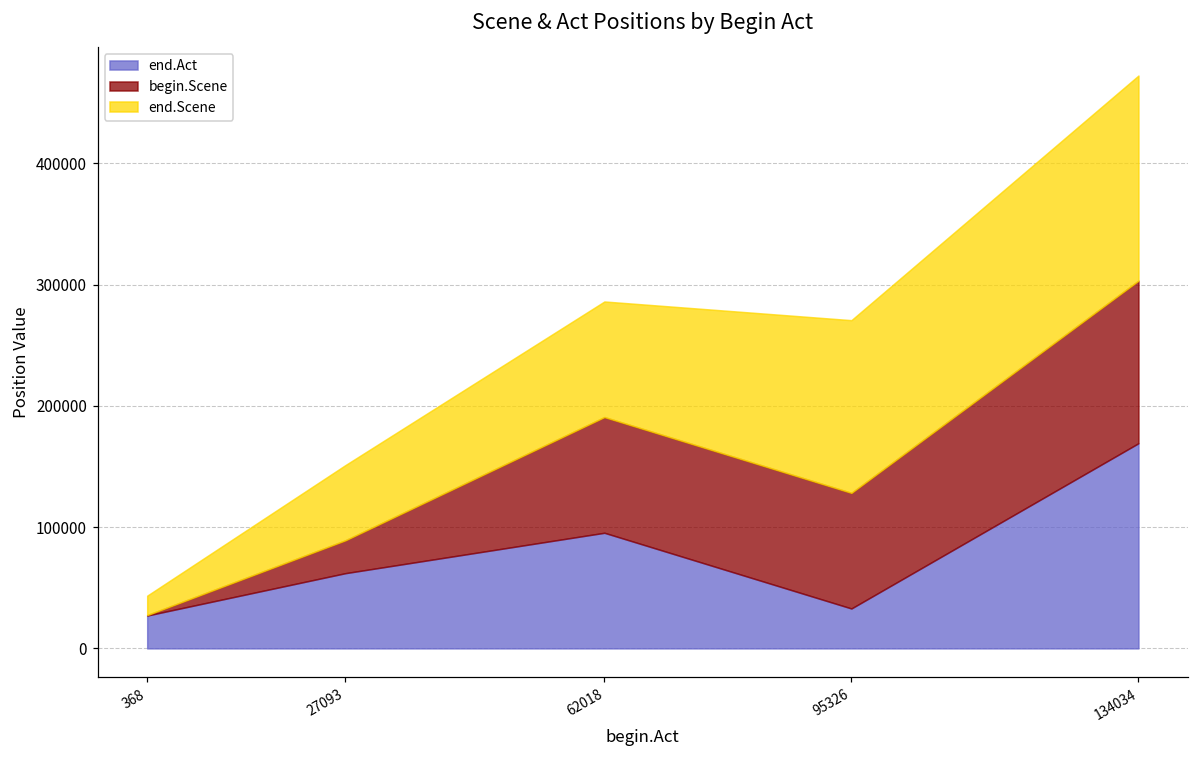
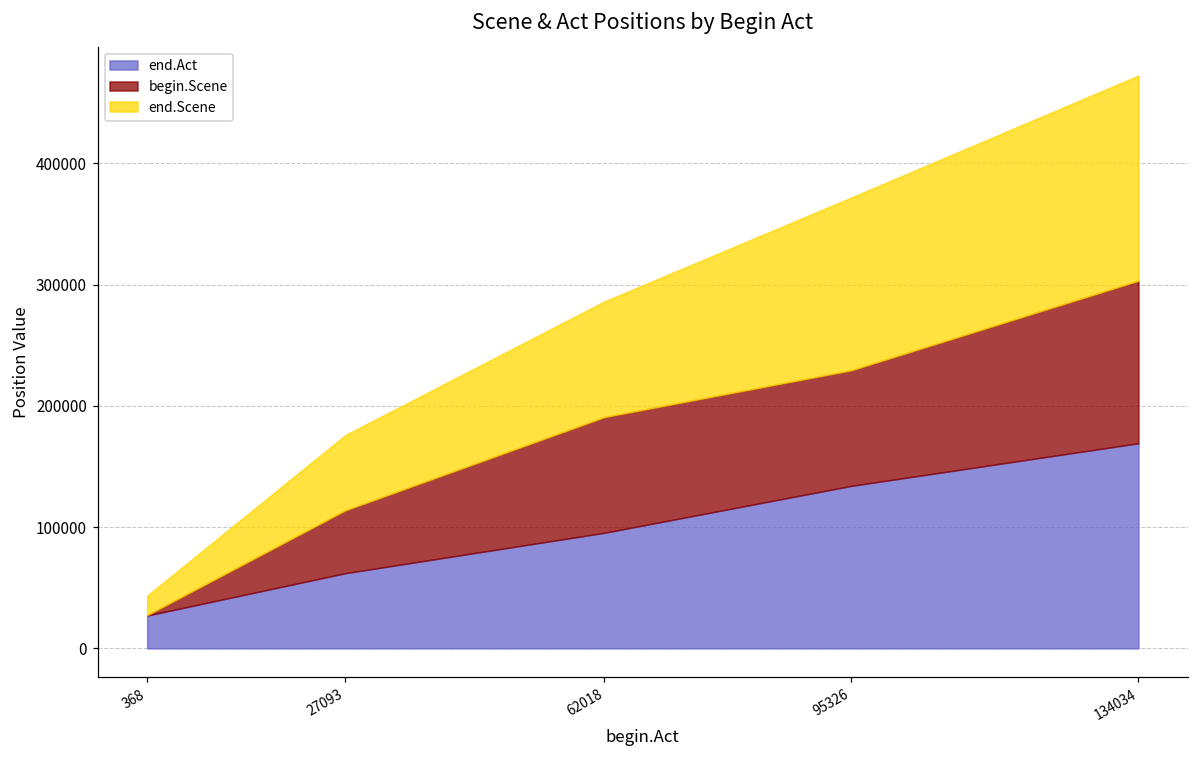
  {
    "end.Act": {
      "27093": 62000,
      "62018": 95000,
-     "95326": 33000,
+     "95326": 134000,
      "134034": 169000
    },
    "begin.Scene": {
-     "27093": 27000,
+     "27093": 52000,
      "62018": 95000,
      "95326": 95000,
      "134034": 134000
    },
    "end.Scene": {
      "368": 16000,
      "27093": 62000,
      "62018": 95000,
      "95326": 142000,
      "134034": 169000
    }
  }
